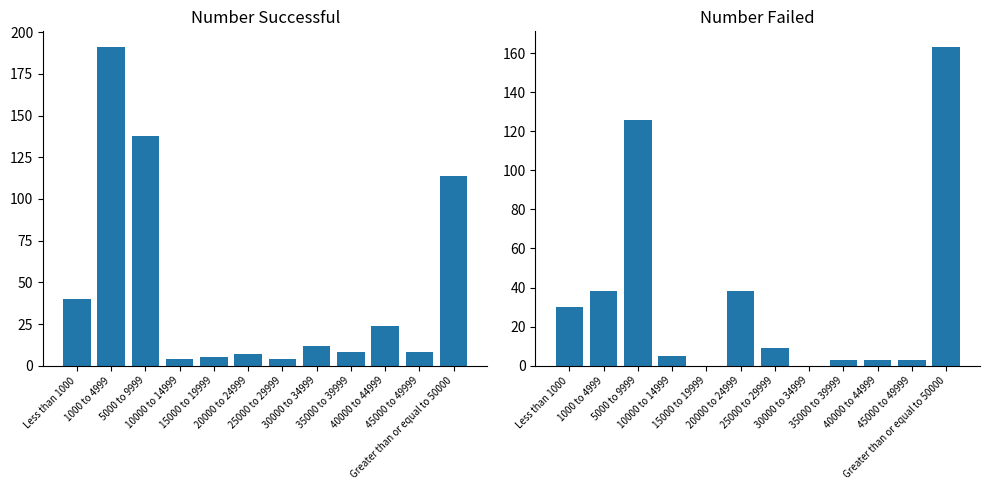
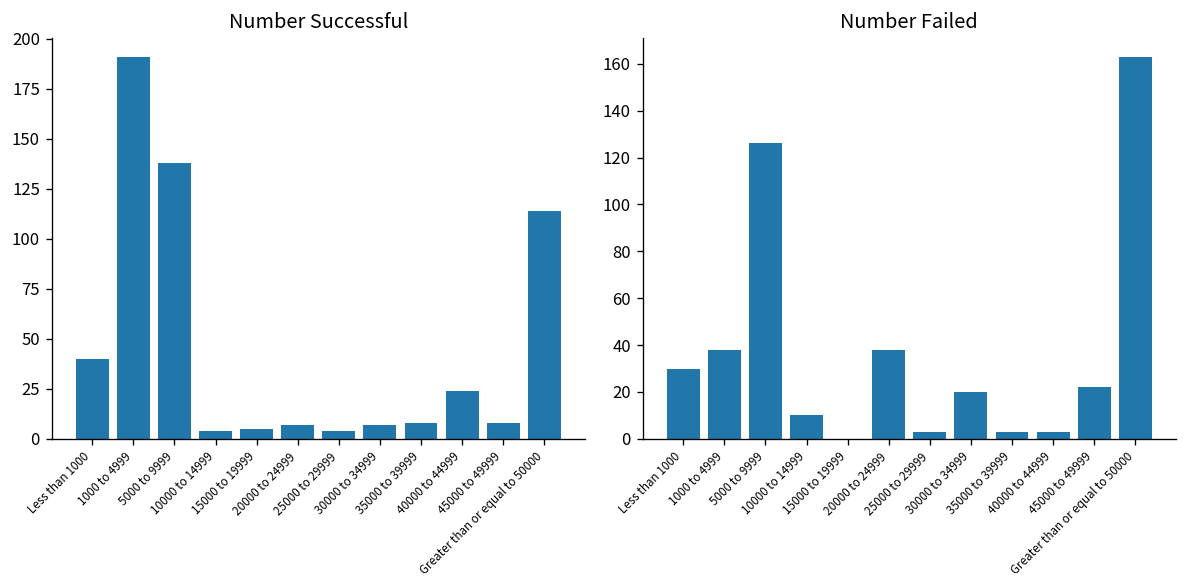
  {
    "Number Successful": {
      "Less than 1000": 40,
      "1000 to 4999": 191,
      "5000 to 9999": 138,
      "10000 to 14999": 4,
      "15000 to 19999": 5,
      "20000 to 24999": 7,
      "25000 to 29999": 4,
-     "30000 to 34999": 12,
+     "30000 to 34999": 7,
      "35000 to 39999": 8,
      "40000 to 44999": 24,
      "45000 to 49999": 8,
      "Greater than or equal to 50000": 114
    },
    "Number Failed": {
      "Less than 1000": 30,
      "1000 to 4999": 38,
      "5000 to 9999": 126,
-     "10000 to 14999": 5,
+     "10000 to 14999": 10,
      "15000 to 19999": 0,
      "20000 to 24999": 38,
-     "25000 to 29999": 9,
-     "30000 to 34999": 0,
+     "25000 to 29999": 3,
+     "30000 to 34999": 20,
      "35000 to 39999": 3,
      "40000 to 44999": 3,
-     "45000 to 49999": 3,
+     "45000 to 49999": 22,
      "Greater than or equal to 50000": 163
    }
  }
